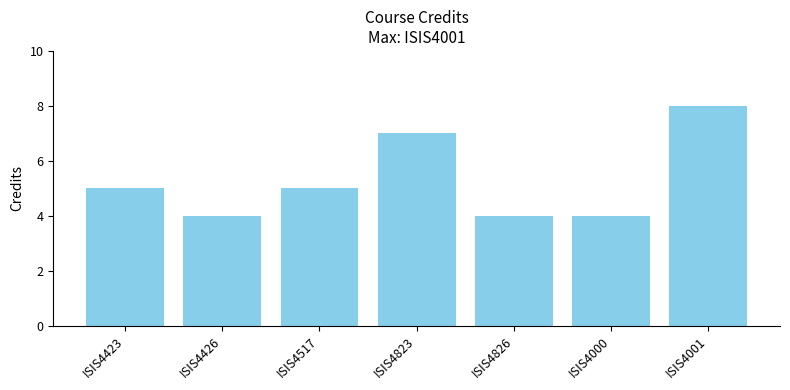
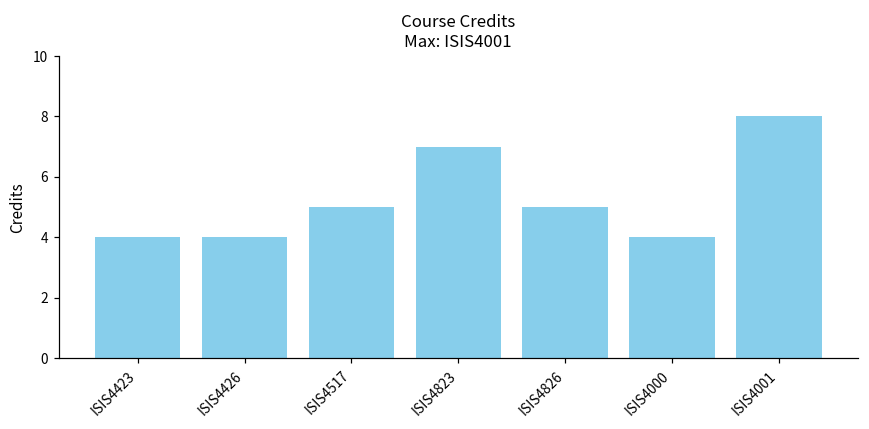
  {
-   "ISIS4423": 5,
+   "ISIS4423": 4,
    "ISIS4426": 4,
    "ISIS4517": 5,
    "ISIS4823": 7,
-   "ISIS4826": 4,
+   "ISIS4826": 5,
    "ISIS4000": 4,
    "ISIS4001": 8
  }
